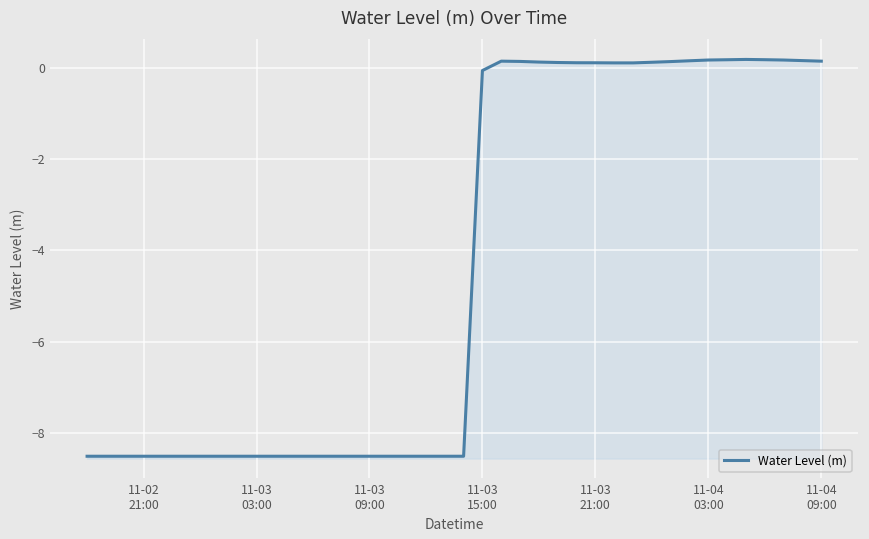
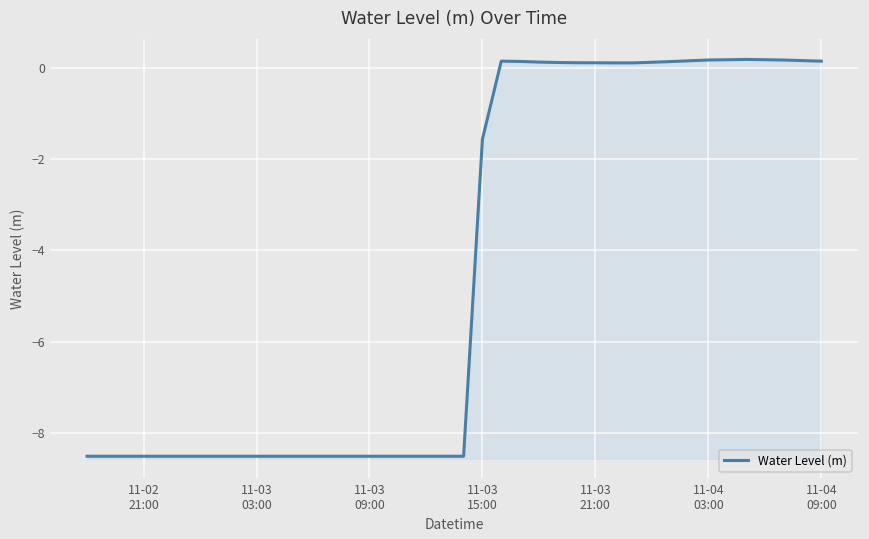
  {
    "11-02 21:00": -8.5,
    "11-03 03:00": -8.5,
    "11-03 09:00": -8.5,
-   "11-03 15:00": -0.1,
+   "11-03 15:00": -1.6,
    "11-03 21:00": 0.1,
    "11-04 03:00": 0.2,
    "11-04 09:00": 0.1
  }
